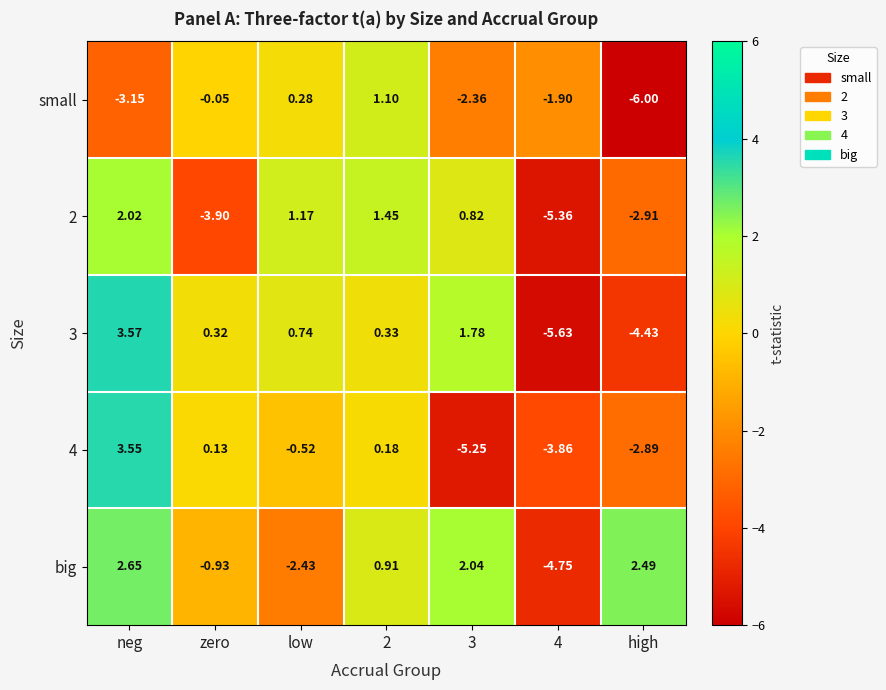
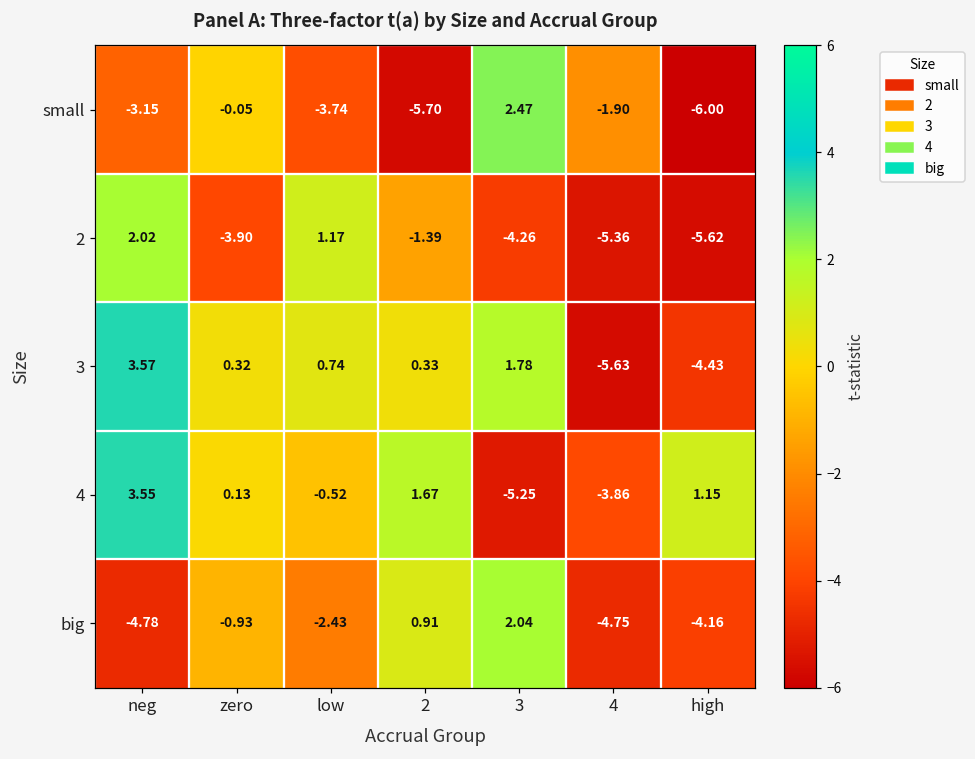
  {
    "small": {
      "neg": -3.15,
      "zero": -0.05,
-     "low": 0.28,
-     "2": 1.10,
-     "3": -2.36,
+     "low": -3.74,
+     "2": -5.70,
+     "3": 2.47,
      "4": -1.90,
      "high": -6.00
    },
    "2": {
      "neg": 2.02,
      "zero": -3.90,
      "low": 1.17,
-     "2": 1.45,
-     "3": 0.82,
+     "2": -1.39,
+     "3": -4.26,
      "4": -5.36,
-     "high": -2.91
+     "high": -5.62
    },
    "3": {
      "neg": 3.57,
      "zero": 0.32,
      "low": 0.74,
      "2": 0.33,
      "3": 1.78,
      "4": -5.63,
      "high": -4.43
    },
    "4": {
      "neg": 3.55,
      "zero": 0.13,
      "low": -0.52,
-     "2": 0.18,
+     "2": 1.67,
      "3": -5.25,
      "4": -3.86,
-     "high": -2.89
+     "high": 1.15
    },
    "big": {
-     "neg": 2.65,
+     "neg": -4.78,
      "zero": -0.93,
      "low": -2.43,
      "2": 0.91,
      "3": 2.04,
      "4": -4.75,
-     "high": 2.49
+     "high": -4.16
    }
  }
